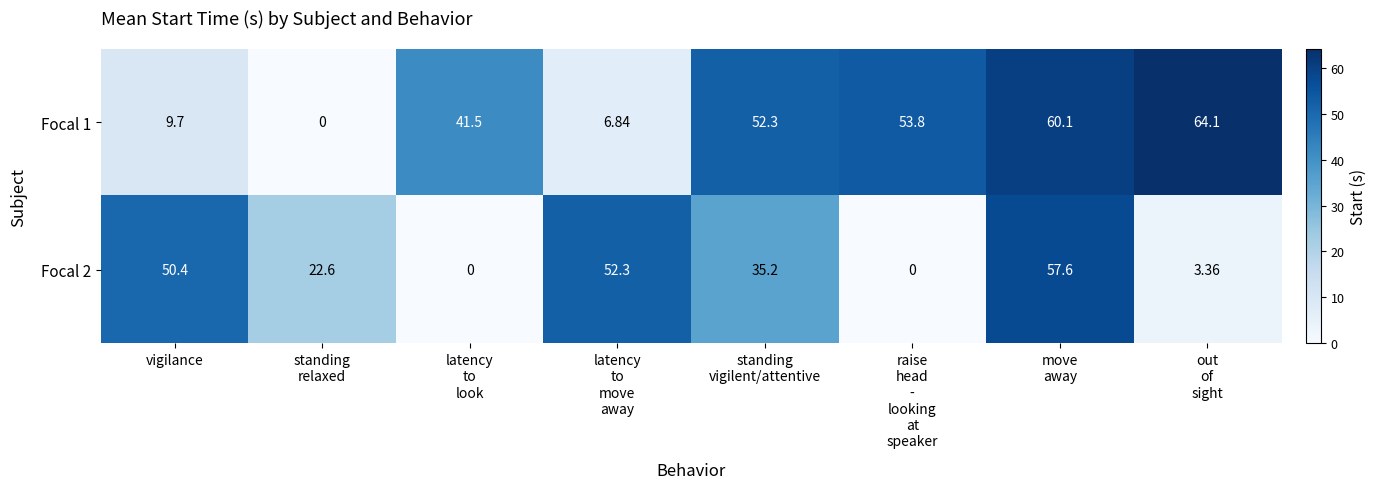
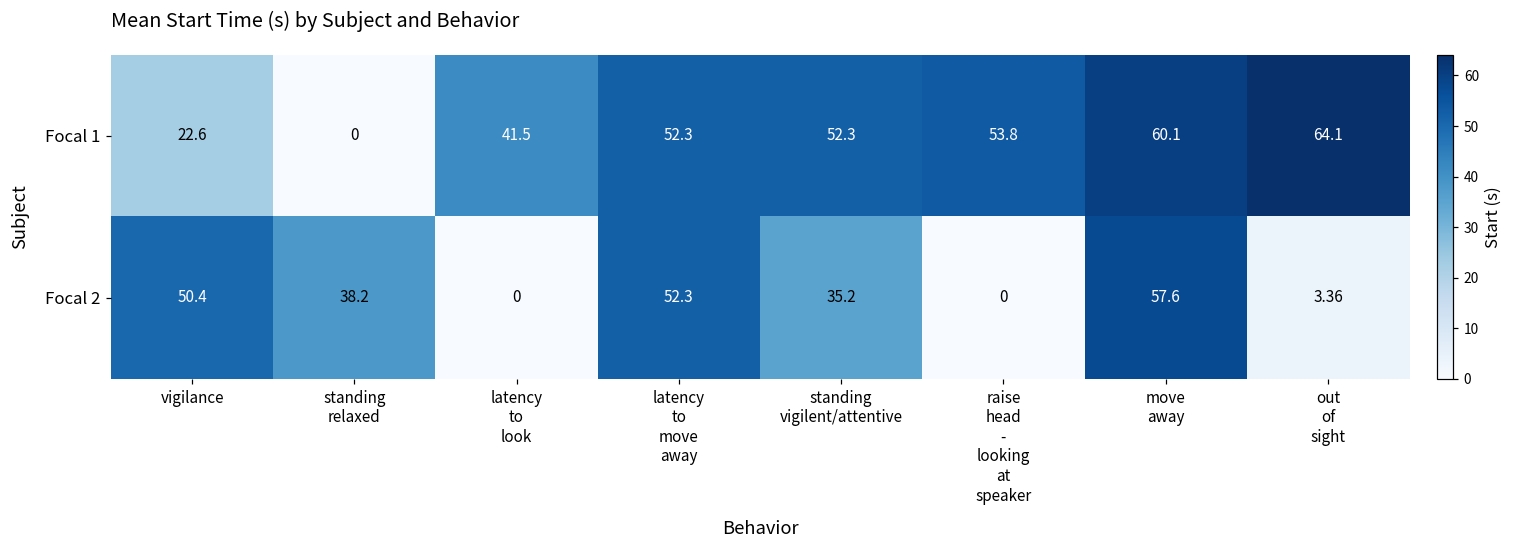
  {
    "Focal 1": {
-     "vigilance": 9.7,
+     "vigilance": 22.6,
      "standing relaxed": 0,
      "latency to look": 41.5,
-     "latency to move away": 6.84,
+     "latency to move away": 52.3,
      "standing vigilent/attentive": 52.3,
      "raise head - looking at speaker": 53.8,
      "move away": 60.1,
      "out of sight": 64.1
    },
    "Focal 2": {
      "vigilance": 50.4,
-     "standing relaxed": 22.6,
+     "standing relaxed": 38.2,
      "latency to look": 0,
      "latency to move away": 52.3,
      "standing vigilent/attentive": 35.2,
      "raise head - looking at speaker": 0,
      "move away": 57.6,
      "out of sight": 3.36
    }
  }
